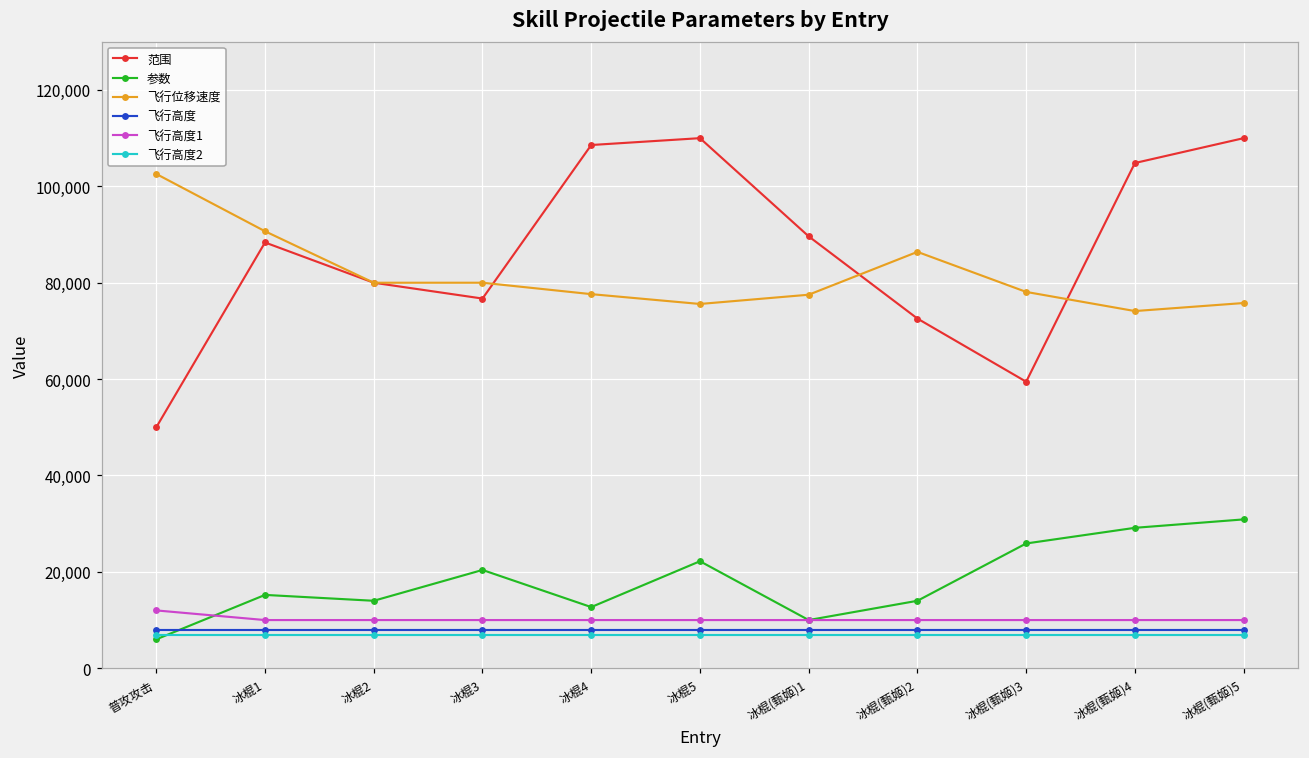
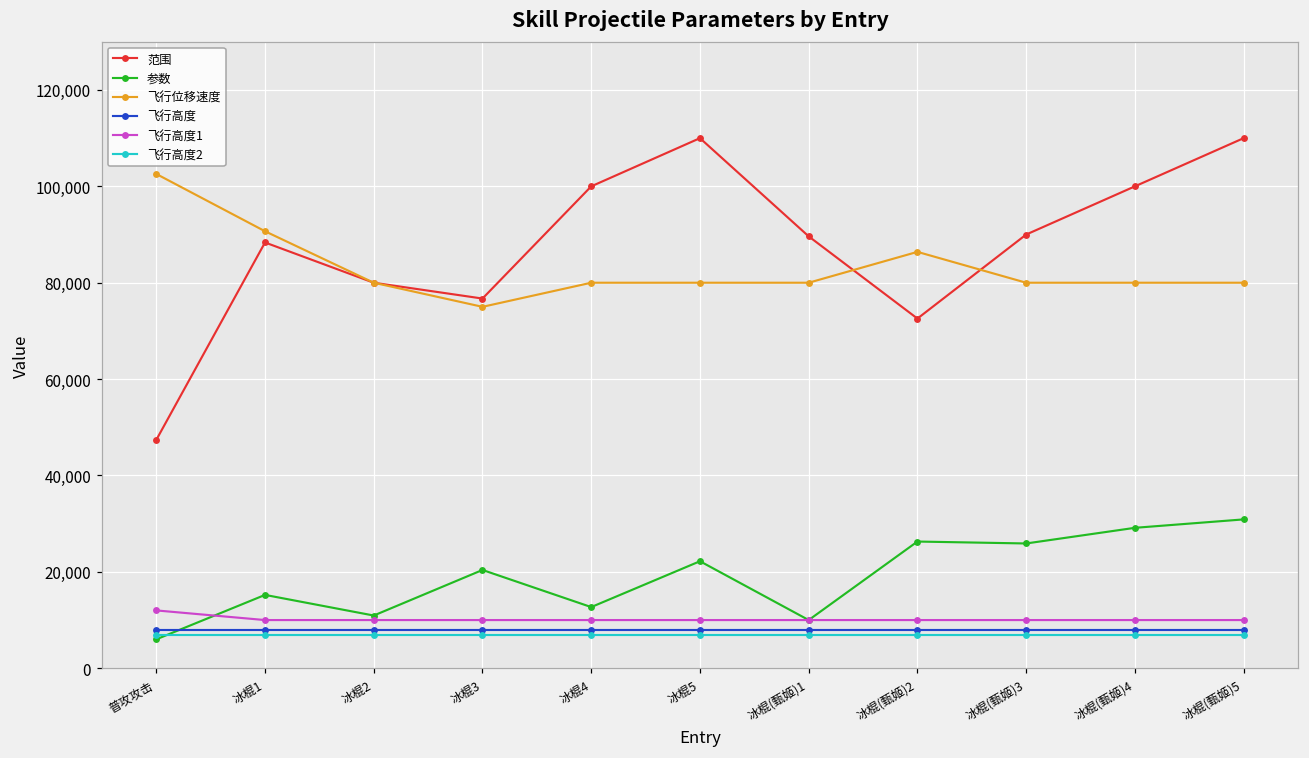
  {
    "范围": {
-     "普攻攻击": "50,000",
+     "普攻攻击": "47,000",
      "冰棍1": "88,000",
      "冰棍3": "77,000",
-     "冰棍4": "109,000",
+     "冰棍4": "100,000",
      "冰棍5": "110,000",
      "冰棍(甄姬)1": "90,000",
      "冰棍(甄姬)2": "73,000",
-     "冰棍(甄姬)3": "59,000",
-     "冰棍(甄姬)4": "105,000",
+     "冰棍(甄姬)3": "90,000",
+     "冰棍(甄姬)4": "100,000",
      "冰棍(甄姬)5": "110,000"
    },
    "参数": {
      "普攻攻击": "6,000",
      "冰棍1": "15,000",
-     "冰棍2": "14,000",
+     "冰棍2": "11,000",
      "冰棍3": "20,000",
      "冰棍4": "13,000",
      "冰棍5": "22,000",
-     "冰棍(甄姬)2": "14,000",
+     "冰棍(甄姬)2": "26,000",
      "冰棍(甄姬)3": "26,000",
      "冰棍(甄姬)4": "29,000",
      "冰棍(甄姬)5": "31,000"
    },
    "飞行位移速度": {
      "普攻攻击": "103,000",
      "冰棍1": "91,000",
-     "冰棍3": "80,000",
-     "冰棍4": "78,000",
-     "冰棍5": "76,000",
-     "冰棍(甄姬)1": "78,000",
+     "冰棍3": "75,000",
+     "冰棍4": "80,000",
+     "冰棍5": "80,000",
+     "冰棍(甄姬)1": "80,000",
      "冰棍(甄姬)2": "86,000",
-     "冰棍(甄姬)3": "78,000",
-     "冰棍(甄姬)4": "74,000",
-     "冰棍(甄姬)5": "76,000"
+     "冰棍(甄姬)3": "80,000",
+     "冰棍(甄姬)4": "80,000",
+     "冰棍(甄姬)5": "80,000"
    },
    "飞行高度": {
      "普攻攻击": "8,000",
      "冰棍1": "8,000",
      "冰棍2": "8,000",
      "冰棍3": "8,000",
      "冰棍4": "8,000",
      "冰棍5": "8,000",
      "冰棍(甄姬)1": "8,000",
      "冰棍(甄姬)2": "8,000",
      "冰棍(甄姬)3": "8,000",
      "冰棍(甄姬)4": "8,000",
      "冰棍(甄姬)5": "8,000"
    },
    "飞行高度1": {
      "普攻攻击": "12,000",
      "冰棍1": "10,000",
      "冰棍2": "10,000",
      "冰棍3": "10,000",
      "冰棍4": "10,000",
      "冰棍5": "10,000",
      "冰棍(甄姬)2": "10,000",
      "冰棍(甄姬)3": "10,000",
      "冰棍(甄姬)4": "10,000",
      "冰棍(甄姬)5": "10,000"
    },
    "飞行高度2": {
      "普攻攻击": "7,000",
      "冰棍1": "7,000",
      "冰棍2": "7,000",
      "冰棍3": "7,000",
      "冰棍4": "7,000",
      "冰棍5": "7,000",
      "冰棍(甄姬)1": "7,000",
      "冰棍(甄姬)2": "7,000",
      "冰棍(甄姬)3": "7,000",
      "冰棍(甄姬)4": "7,000",
      "冰棍(甄姬)5": "7,000"
    }
  }
